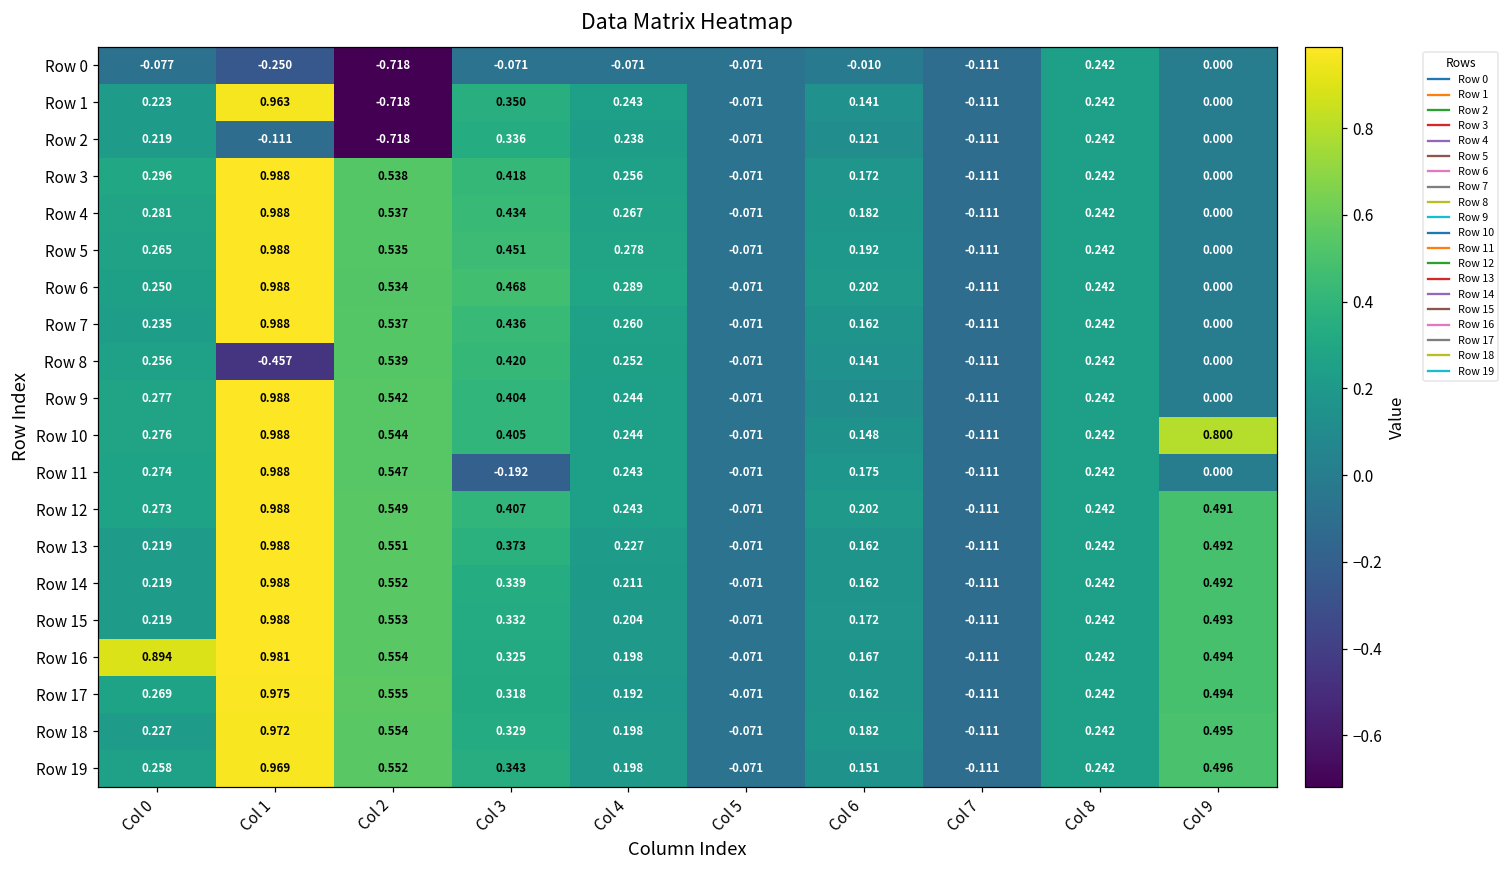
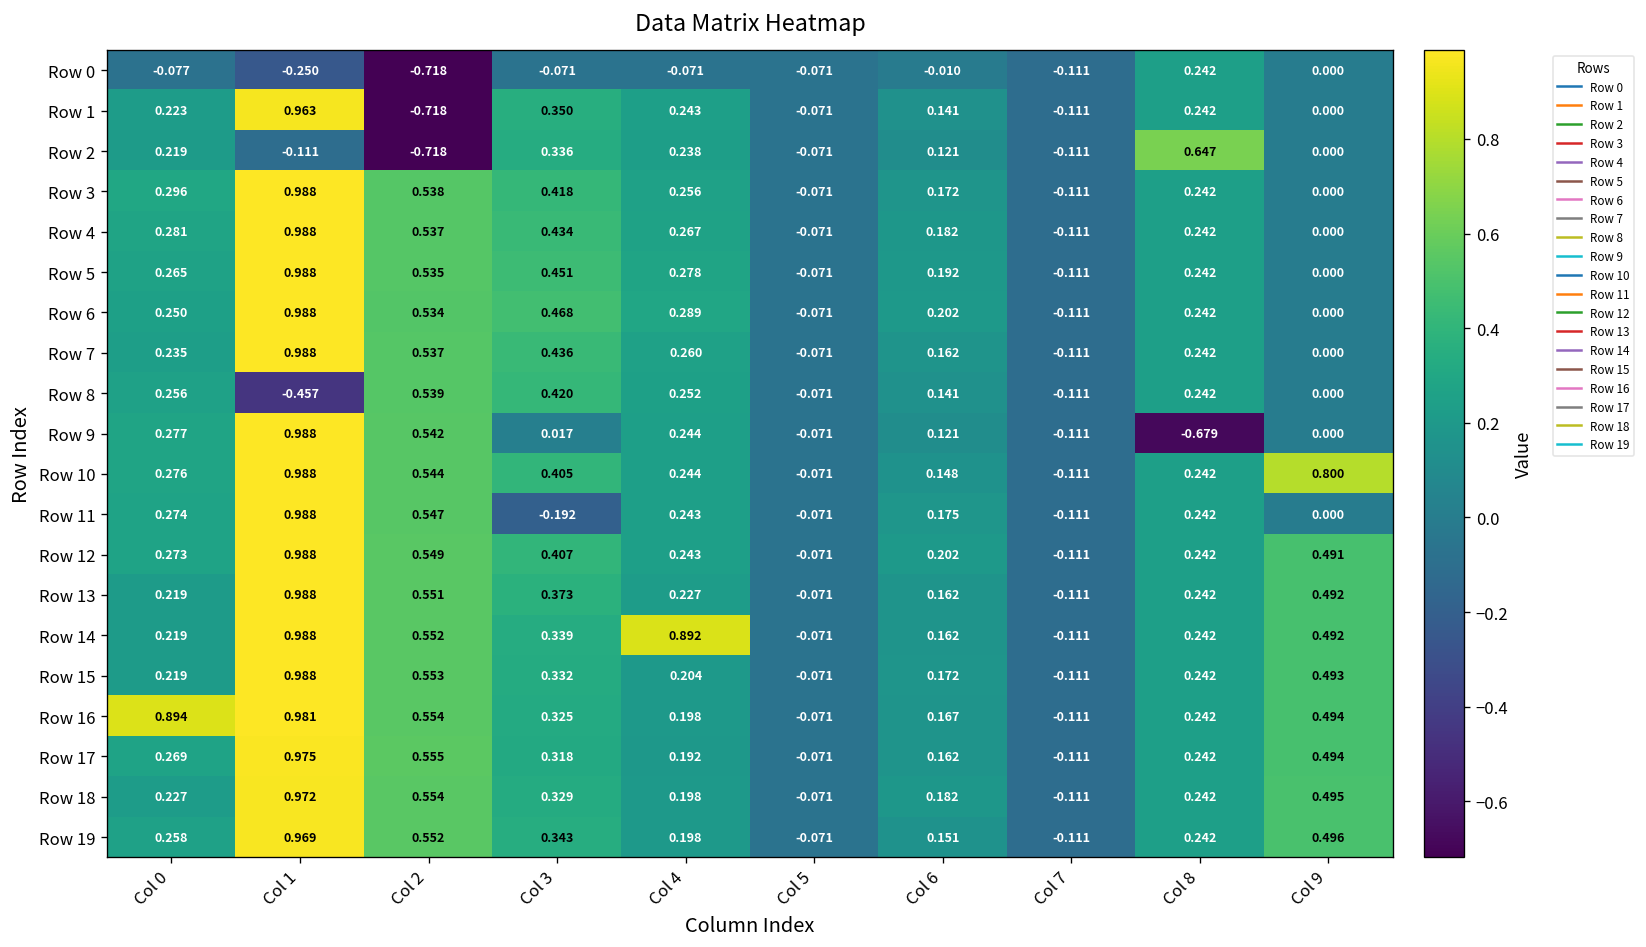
  {
    "Row 0": {
      "Col 0": -0.077,
      "Col 1": -0.250,
      "Col 2": -0.718,
      "Col 3": -0.071,
      "Col 4": -0.071,
      "Col 5": -0.071,
      "Col 6": -0.010,
      "Col 7": -0.111,
      "Col 8": 0.242,
      "Col 9": 0.000
    },
    "Row 1": {
      "Col 0": 0.223,
      "Col 1": 0.963,
      "Col 2": -0.718,
      "Col 3": 0.350,
      "Col 4": 0.243,
      "Col 5": -0.071,
      "Col 6": 0.141,
      "Col 7": -0.111,
      "Col 8": 0.242,
      "Col 9": 0.000
    },
    "Row 2": {
      "Col 0": 0.219,
      "Col 1": -0.111,
      "Col 2": -0.718,
      "Col 3": 0.336,
      "Col 4": 0.238,
      "Col 5": -0.071,
      "Col 6": 0.121,
      "Col 7": -0.111,
-     "Col 8": 0.242,
+     "Col 8": 0.647,
      "Col 9": 0.000
    },
    "Row 3": {
      "Col 0": 0.296,
      "Col 1": 0.988,
      "Col 2": 0.538,
      "Col 3": 0.418,
      "Col 4": 0.256,
      "Col 5": -0.071,
      "Col 6": 0.172,
      "Col 7": -0.111,
      "Col 8": 0.242,
      "Col 9": 0.000
    },
    "Row 4": {
      "Col 0": 0.281,
      "Col 1": 0.988,
      "Col 2": 0.537,
      "Col 3": 0.434,
      "Col 4": 0.267,
      "Col 5": -0.071,
      "Col 6": 0.182,
      "Col 7": -0.111,
      "Col 8": 0.242,
      "Col 9": 0.000
    },
    "Row 5": {
      "Col 0": 0.265,
      "Col 1": 0.988,
      "Col 2": 0.535,
      "Col 3": 0.451,
      "Col 4": 0.278,
      "Col 5": -0.071,
      "Col 6": 0.192,
      "Col 7": -0.111,
      "Col 8": 0.242,
      "Col 9": 0.000
    },
    "Row 6": {
      "Col 0": 0.250,
      "Col 1": 0.988,
      "Col 2": 0.534,
      "Col 3": 0.468,
      "Col 4": 0.289,
      "Col 5": -0.071,
      "Col 6": 0.202,
      "Col 7": -0.111,
      "Col 8": 0.242,
      "Col 9": 0.000
    },
    "Row 7": {
      "Col 0": 0.235,
      "Col 1": 0.988,
      "Col 2": 0.537,
      "Col 3": 0.436,
      "Col 4": 0.260,
      "Col 5": -0.071,
      "Col 6": 0.162,
      "Col 7": -0.111,
      "Col 8": 0.242,
      "Col 9": 0.000
    },
    "Row 8": {
      "Col 0": 0.256,
      "Col 1": -0.457,
      "Col 2": 0.539,
      "Col 3": 0.420,
      "Col 4": 0.252,
      "Col 5": -0.071,
      "Col 6": 0.141,
      "Col 7": -0.111,
      "Col 8": 0.242,
      "Col 9": 0.000
    },
    "Row 9": {
      "Col 0": 0.277,
      "Col 1": 0.988,
      "Col 2": 0.542,
-     "Col 3": 0.404,
+     "Col 3": 0.017,
      "Col 4": 0.244,
      "Col 5": -0.071,
      "Col 6": 0.121,
      "Col 7": -0.111,
-     "Col 8": 0.242,
+     "Col 8": -0.679,
      "Col 9": 0.000
    },
    "Row 10": {
      "Col 0": 0.276,
      "Col 1": 0.988,
      "Col 2": 0.544,
      "Col 3": 0.405,
      "Col 4": 0.244,
      "Col 5": -0.071,
      "Col 6": 0.148,
      "Col 7": -0.111,
      "Col 8": 0.242,
      "Col 9": 0.800
    },
    "Row 11": {
      "Col 0": 0.274,
      "Col 1": 0.988,
      "Col 2": 0.547,
      "Col 3": -0.192,
      "Col 4": 0.243,
      "Col 5": -0.071,
      "Col 6": 0.175,
      "Col 7": -0.111,
      "Col 8": 0.242,
      "Col 9": 0.000
    },
    "Row 12": {
      "Col 0": 0.273,
      "Col 1": 0.988,
      "Col 2": 0.549,
      "Col 3": 0.407,
      "Col 4": 0.243,
      "Col 5": -0.071,
      "Col 6": 0.202,
      "Col 7": -0.111,
      "Col 8": 0.242,
      "Col 9": 0.491
    },
    "Row 13": {
      "Col 0": 0.219,
      "Col 1": 0.988,
      "Col 2": 0.551,
      "Col 3": 0.373,
      "Col 4": 0.227,
      "Col 5": -0.071,
      "Col 6": 0.162,
      "Col 7": -0.111,
      "Col 8": 0.242,
      "Col 9": 0.492
    },
    "Row 14": {
      "Col 0": 0.219,
      "Col 1": 0.988,
      "Col 2": 0.552,
      "Col 3": 0.339,
-     "Col 4": 0.211,
+     "Col 4": 0.892,
      "Col 5": -0.071,
      "Col 6": 0.162,
      "Col 7": -0.111,
      "Col 8": 0.242,
      "Col 9": 0.492
    },
    "Row 15": {
      "Col 0": 0.219,
      "Col 1": 0.988,
      "Col 2": 0.553,
      "Col 3": 0.332,
      "Col 4": 0.204,
      "Col 5": -0.071,
      "Col 6": 0.172,
      "Col 7": -0.111,
      "Col 8": 0.242,
      "Col 9": 0.493
    },
    "Row 16": {
      "Col 0": 0.894,
      "Col 1": 0.981,
      "Col 2": 0.554,
      "Col 3": 0.325,
      "Col 4": 0.198,
      "Col 5": -0.071,
      "Col 6": 0.167,
      "Col 7": -0.111,
      "Col 8": 0.242,
      "Col 9": 0.494
    },
    "Row 17": {
      "Col 0": 0.269,
      "Col 1": 0.975,
      "Col 2": 0.555,
      "Col 3": 0.318,
      "Col 4": 0.192,
      "Col 5": -0.071,
      "Col 6": 0.162,
      "Col 7": -0.111,
      "Col 8": 0.242,
      "Col 9": 0.494
    },
    "Row 18": {
      "Col 0": 0.227,
      "Col 1": 0.972,
      "Col 2": 0.554,
      "Col 3": 0.329,
      "Col 4": 0.198,
      "Col 5": -0.071,
      "Col 6": 0.182,
      "Col 7": -0.111,
      "Col 8": 0.242,
      "Col 9": 0.495
    },
    "Row 19": {
      "Col 0": 0.258,
      "Col 1": 0.969,
      "Col 2": 0.552,
      "Col 3": 0.343,
      "Col 4": 0.198,
      "Col 5": -0.071,
      "Col 6": 0.151,
      "Col 7": -0.111,
      "Col 8": 0.242,
      "Col 9": 0.496
    }
  }
